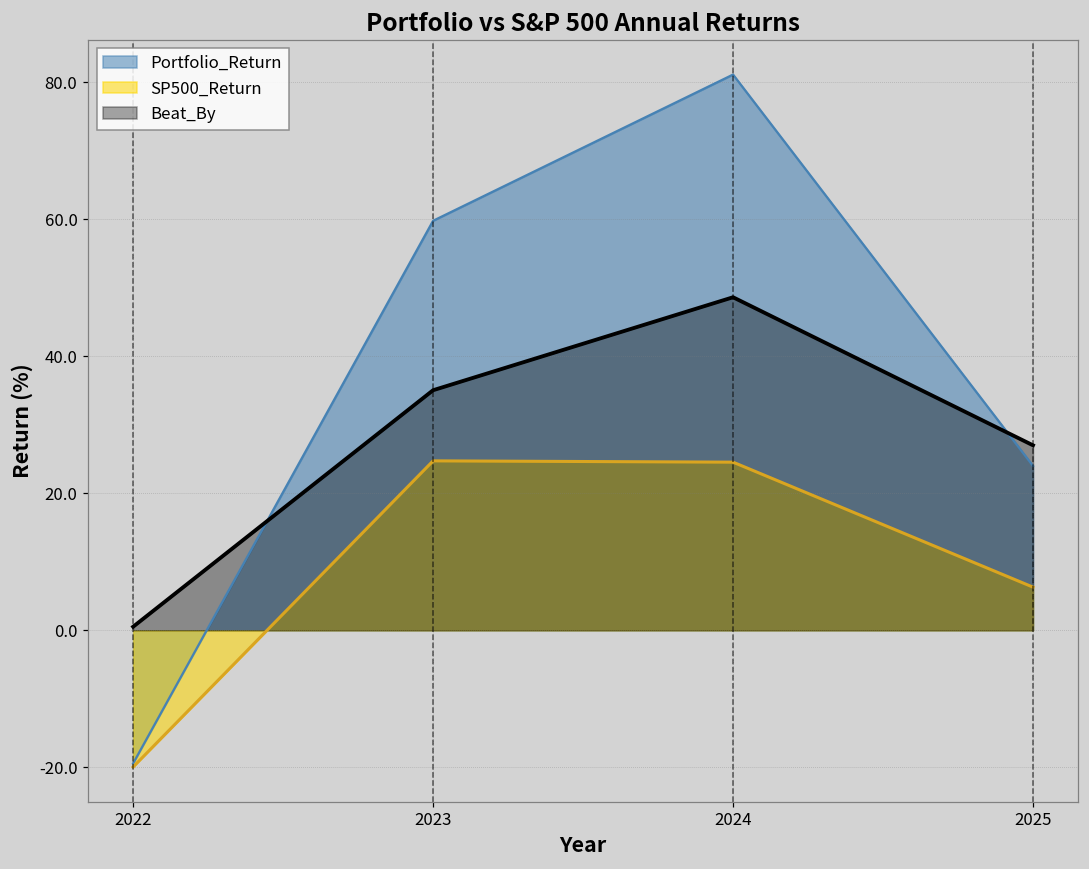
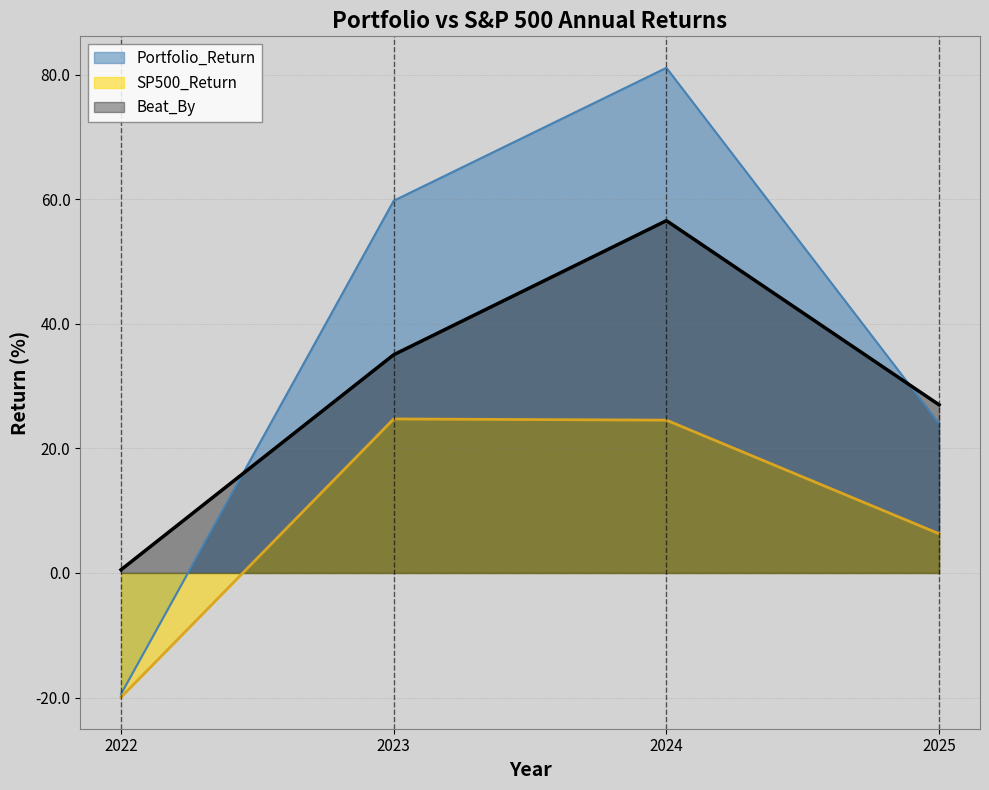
  {
    "Beat_By": {
      "2022": 1,
      "2023": 35,
-     "2024": 49,
+     "2024": 57,
      "2025": 27
    }
  }
